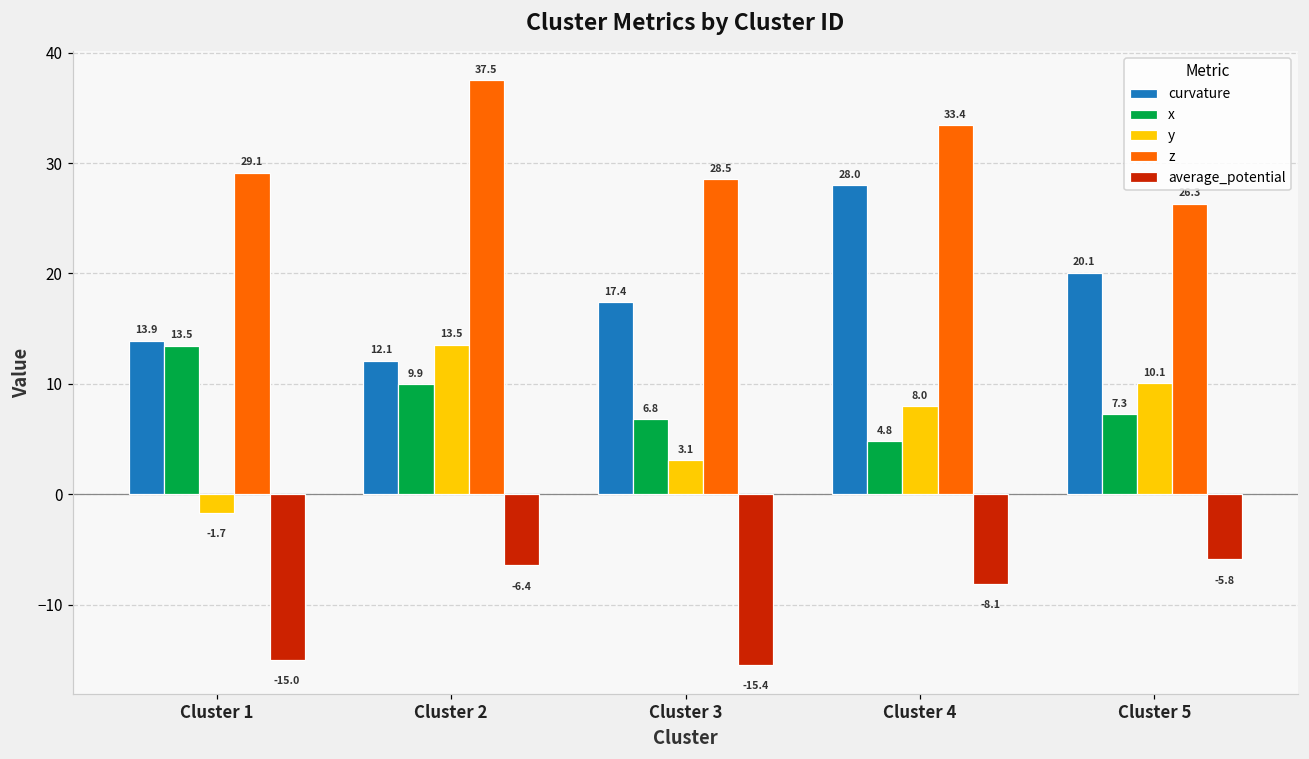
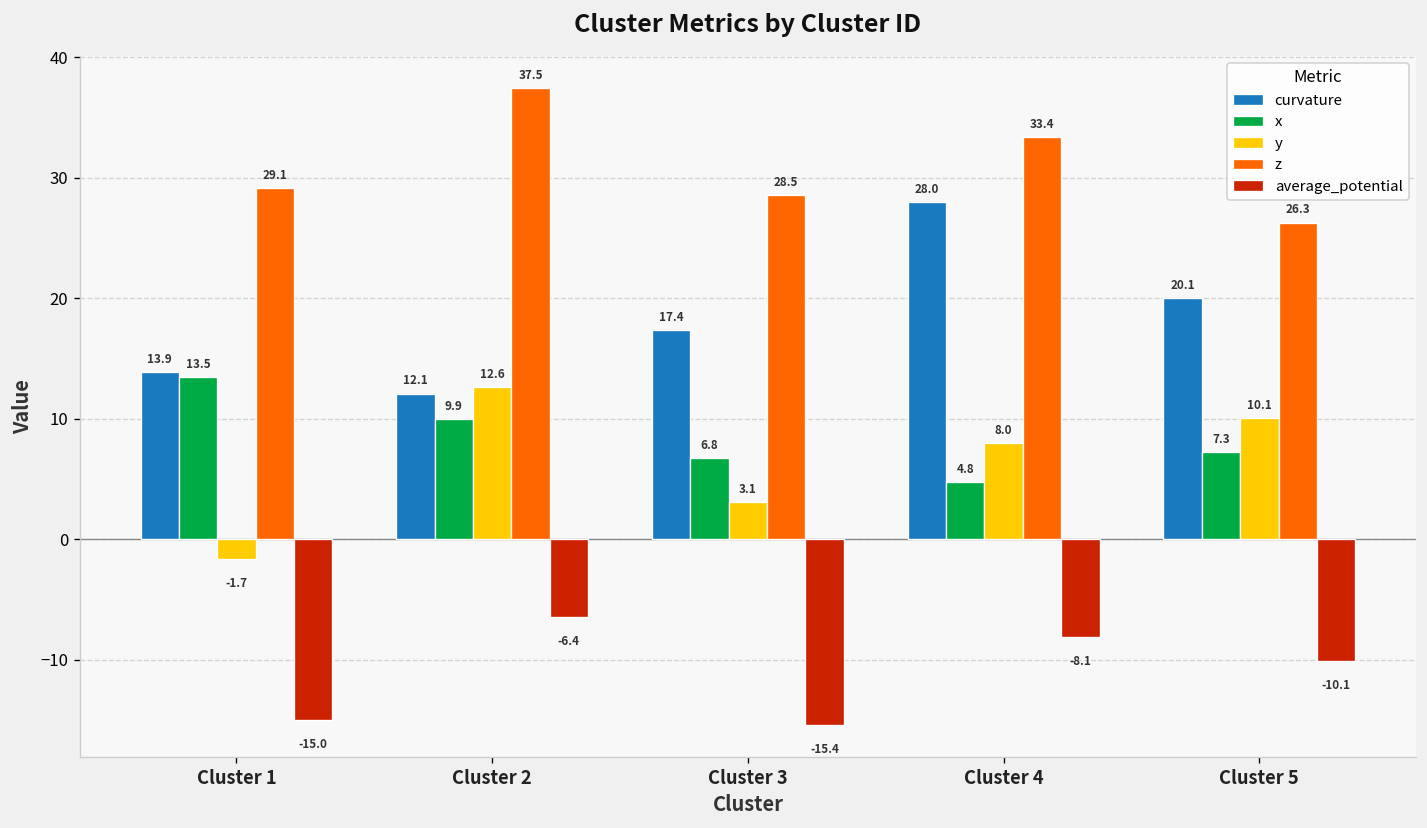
  {
    "curvature": {
      "Cluster 1": 13.9,
      "Cluster 2": 12.1,
      "Cluster 3": 17.4,
      "Cluster 4": 28.0,
      "Cluster 5": 20.1
    },
    "x": {
      "Cluster 1": 13.5,
      "Cluster 2": 9.9,
      "Cluster 3": 6.8,
      "Cluster 4": 4.8,
      "Cluster 5": 7.3
    },
    "y": {
      "Cluster 1": -1.7,
-     "Cluster 2": 13.5,
+     "Cluster 2": 12.6,
      "Cluster 3": 3.1,
      "Cluster 4": 8.0,
      "Cluster 5": 10.1
    },
    "z": {
      "Cluster 1": 29.1,
      "Cluster 2": 37.5,
      "Cluster 3": 28.5,
      "Cluster 4": 33.4
    },
    "average_potential": {
      "Cluster 1": -15.0,
      "Cluster 2": -6.4,
      "Cluster 3": -15.4,
      "Cluster 4": -8.1,
-     "Cluster 5": -5.8
+     "Cluster 5": -10.1
    }
  }
